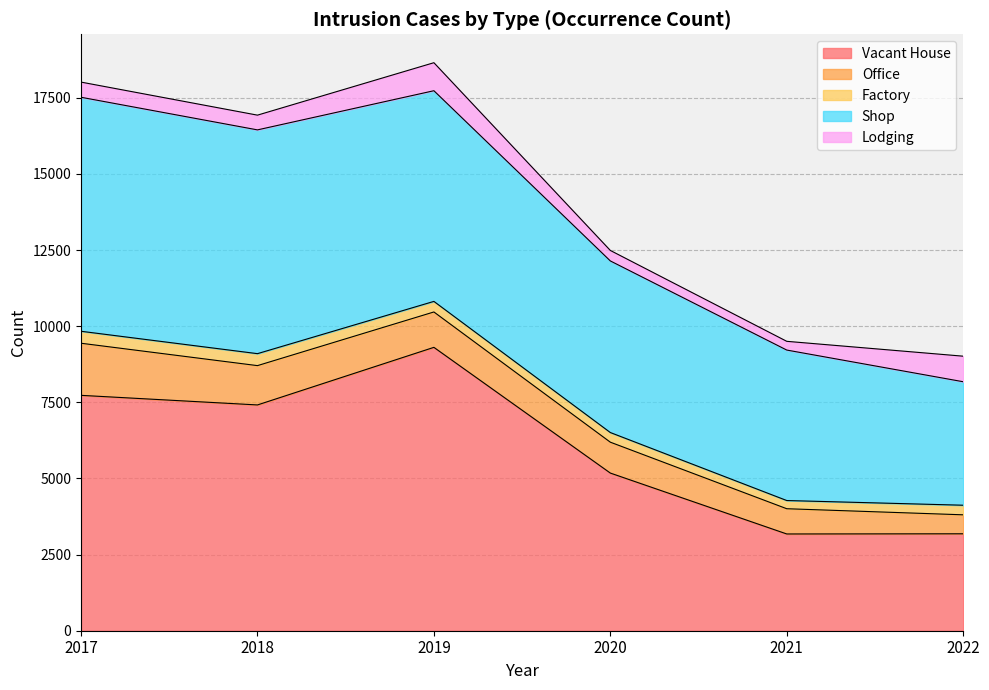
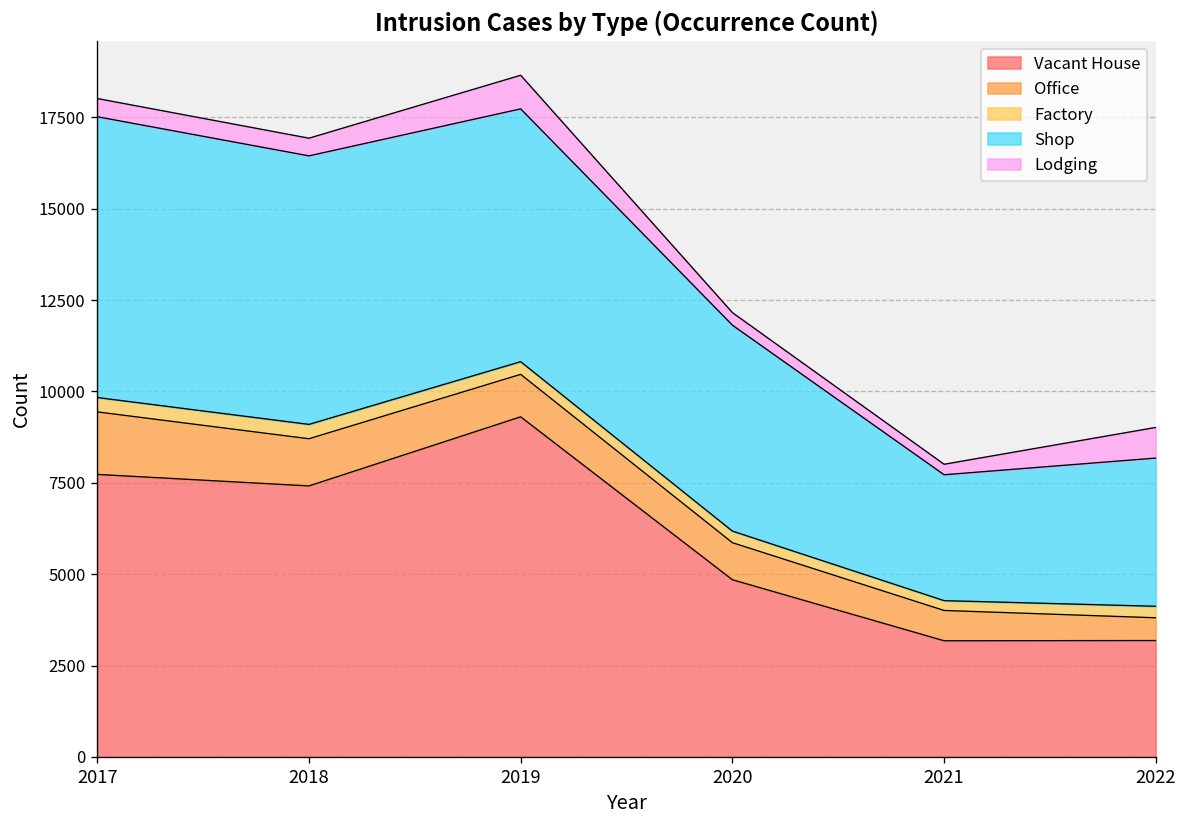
  {
    "Vacant House": {
      "2017": 7700,
      "2018": 7400,
      "2019": 9300,
-     "2020": 5200,
+     "2020": 4800,
      "2021": 3200,
      "2022": 3200
    },
    "Shop": {
      "2017": 7700,
      "2018": 7300,
      "2019": 6900,
      "2020": 5600,
-     "2021": 4900,
+     "2021": 3400,
      "2022": 4100
    },
    "Lodging": {
      "2017": 500,
      "2018": 500,
      "2019": 900,
      "2020": 300,
      "2021": 300,
      "2022": 800
    }
  }
